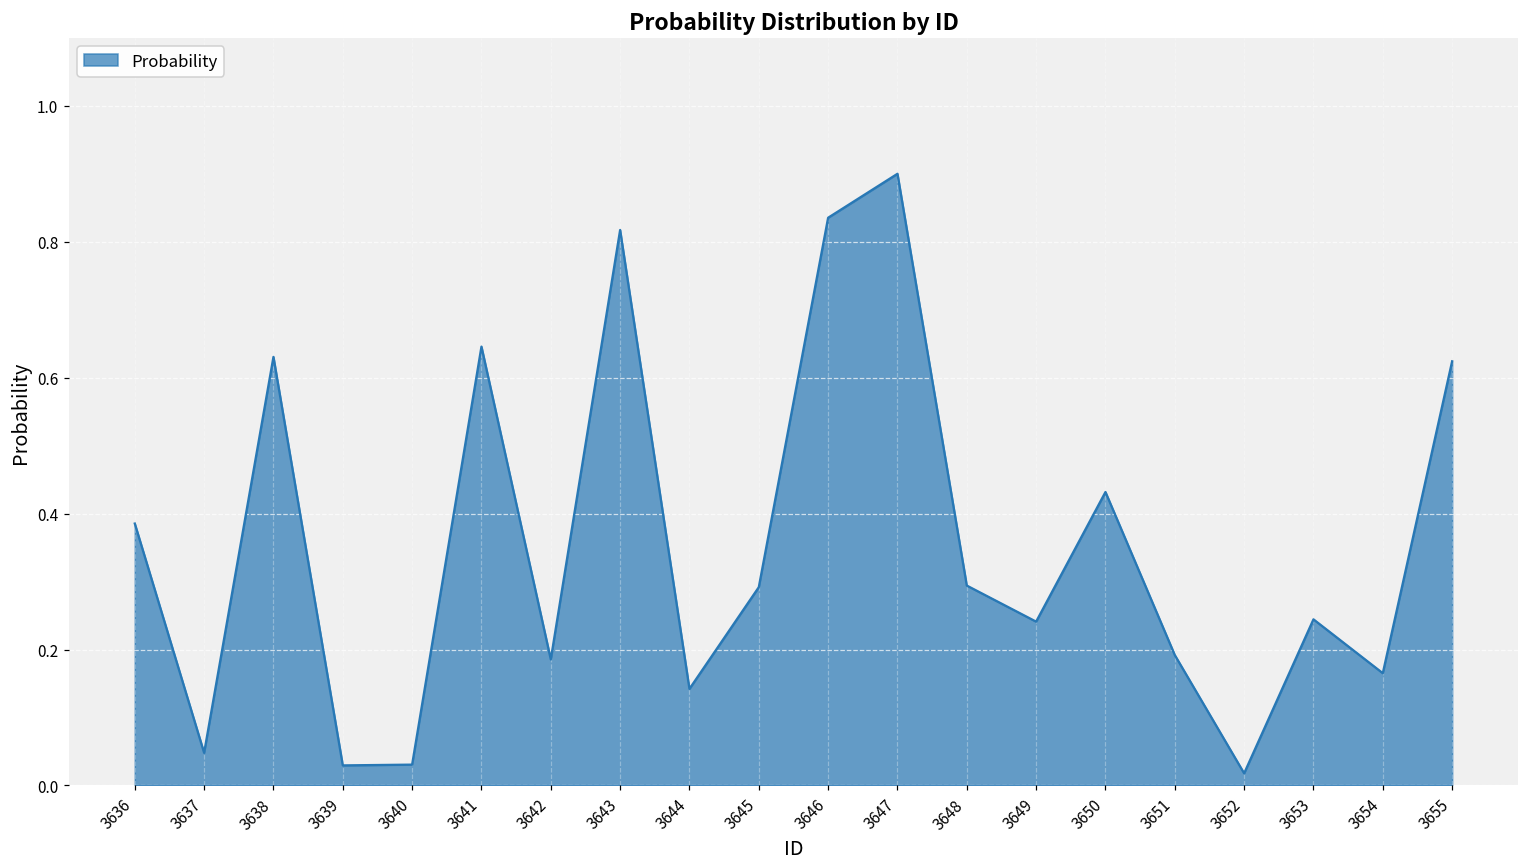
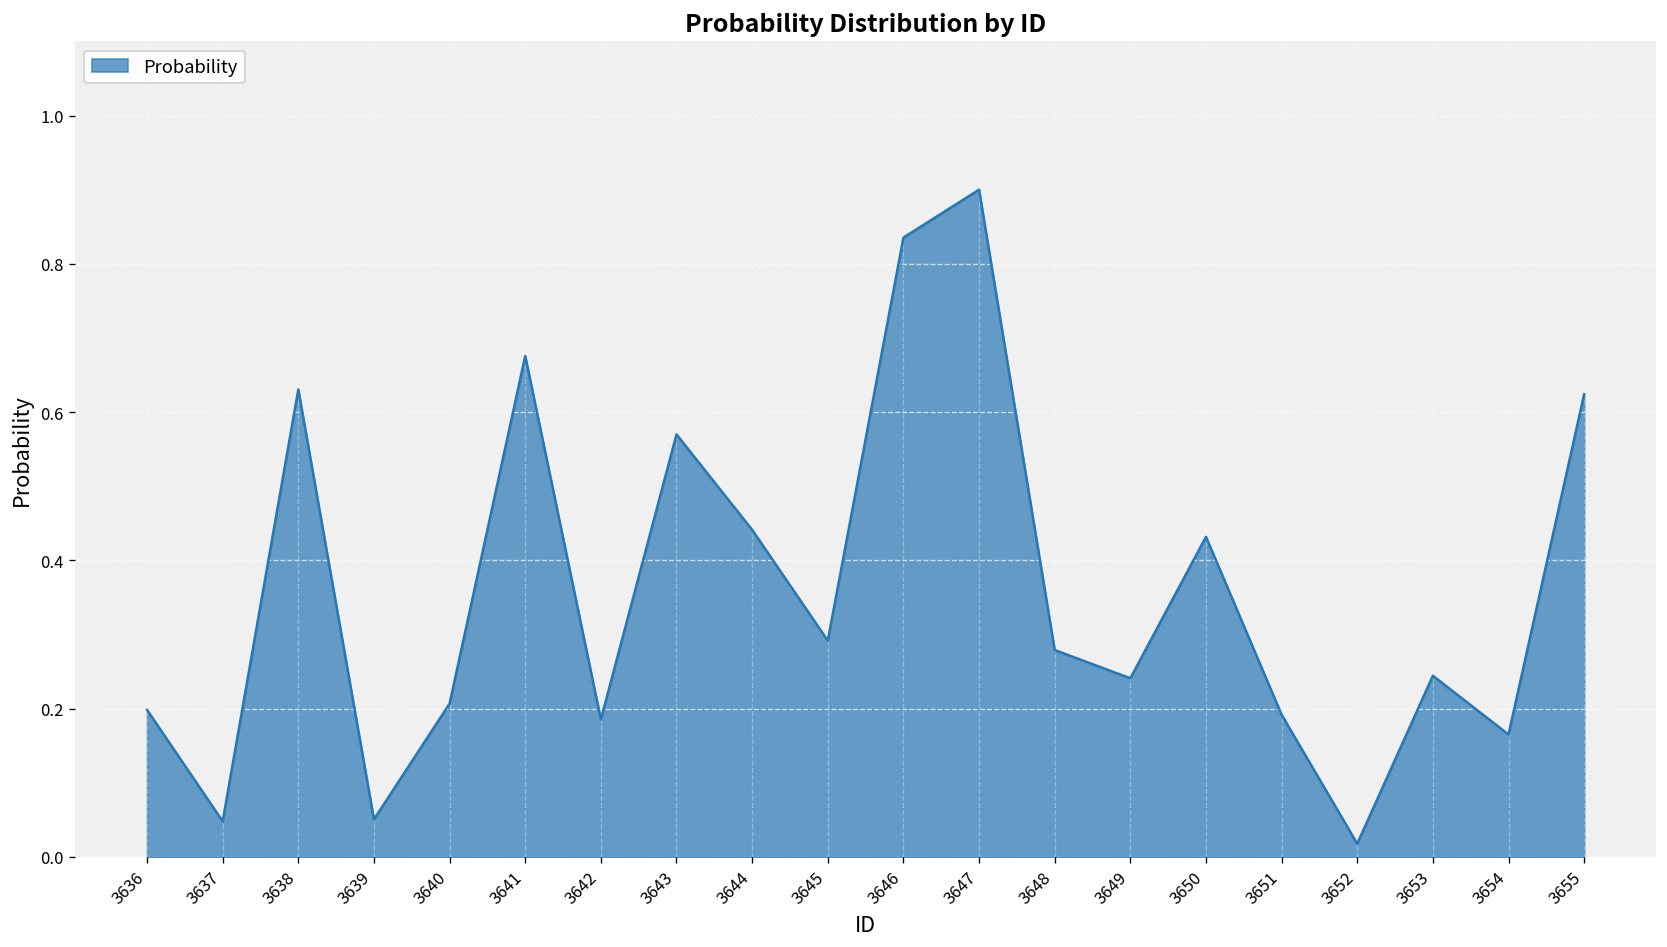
  {
-   "3636": 0.39,
+   "3636": 0.20,
    "3637": 0.05,
    "3638": 0.63,
-   "3639": 0.03,
-   "3640": 0.03,
-   "3641": 0.65,
+   "3639": 0.05,
+   "3640": 0.21,
+   "3641": 0.68,
    "3642": 0.19,
-   "3643": 0.82,
-   "3644": 0.14,
+   "3643": 0.57,
+   "3644": 0.44,
    "3645": 0.29,
    "3646": 0.84,
    "3647": 0.90,
-   "3648": 0.29,
+   "3648": 0.28,
    "3649": 0.24,
    "3650": 0.43,
    "3651": 0.19,
    "3652": 0.02,
    "3653": 0.24,
    "3654": 0.17,
    "3655": 0.62
  }
